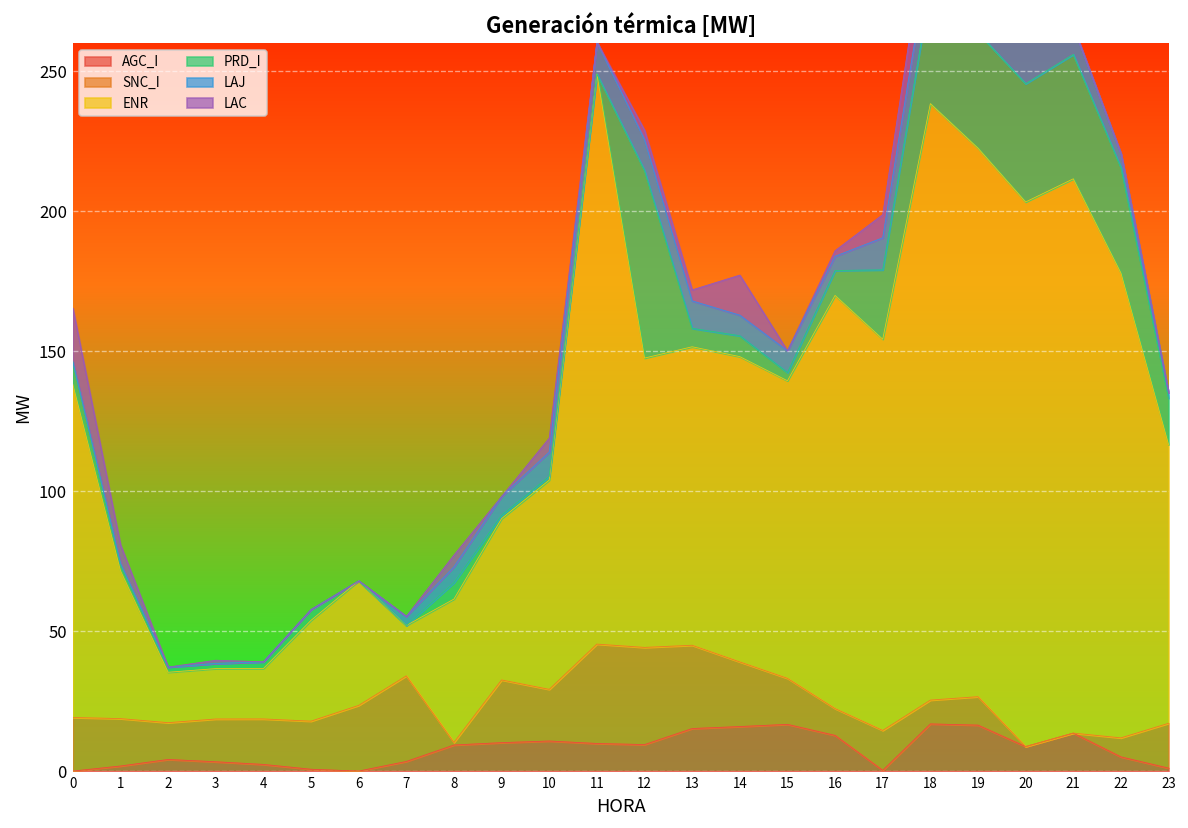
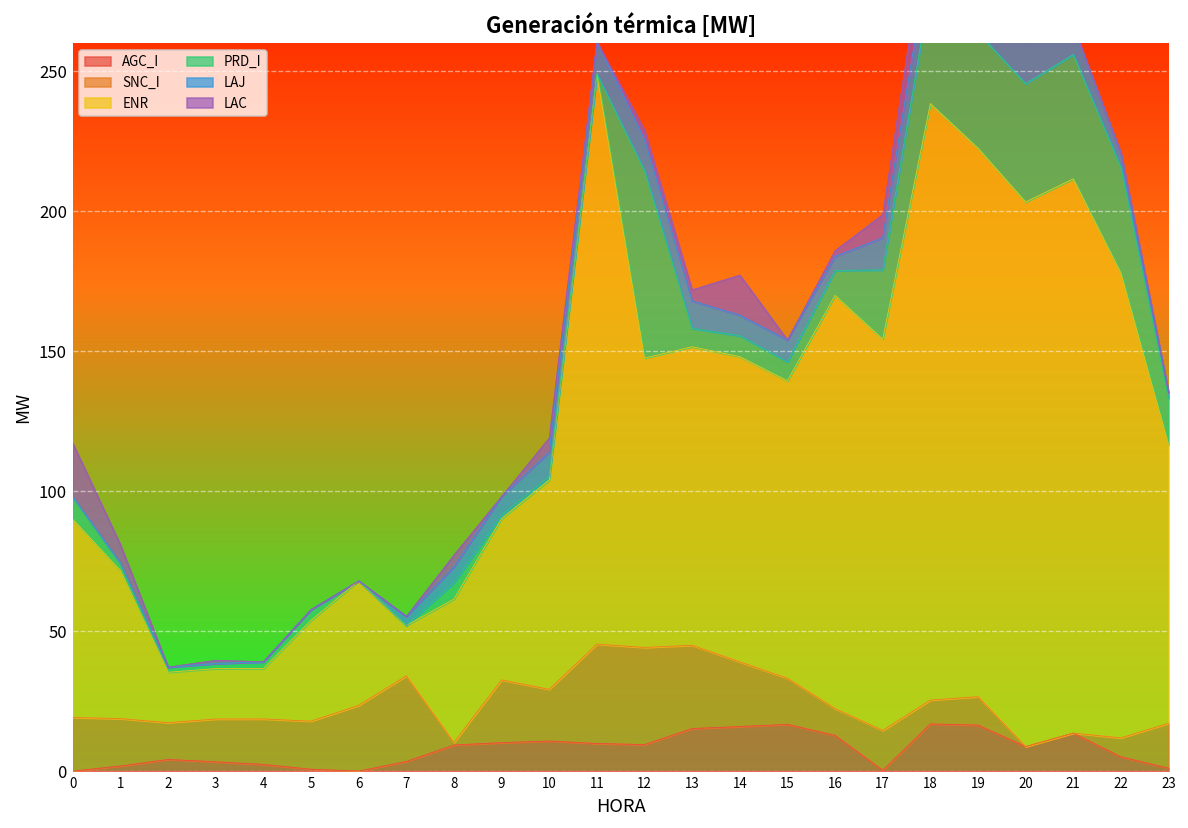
  {
    "ENR": {
-     "0": 119,
+     "0": 71,
      "1": 53,
      "2": 18,
      "3": 18,
      "4": 18,
      "5": 36,
      "8": 51,
      "9": 58,
      "10": 75,
      "12": 103,
      "13": 107,
      "14": 109,
      "15": 106,
      "16": 148,
      "17": 140,
      "18": 213,
      "19": 196,
      "20": 195,
      "21": 198,
      "22": 166,
      "23": 100
    },
    "PRD_I": {
      "8": 6,
      "9": 1,
      "10": 1,
      "12": 67,
      "13": 7,
      "14": 7,
-     "15": 3,
+     "15": 7,
      "16": 9,
      "17": 25,
      "20": 42,
      "21": 44,
      "22": 38,
      "23": 17
    },
    "LAJ": {
      "8": 6,
      "10": 9,
      "12": 11,
      "13": 10,
      "14": 7,
      "16": 5,
      "17": 11
    },
    "LAC": {
      "0": 19,
      "1": 7,
      "3": 1,
      "8": 4,
      "10": 5,
      "12": 3,
      "13": 4,
      "14": 14,
      "16": 2,
      "17": 8
    }
  }
